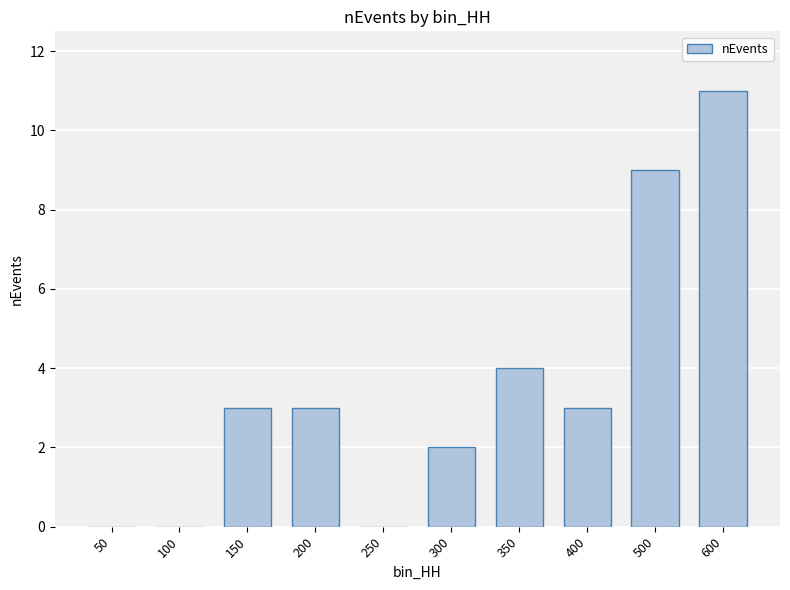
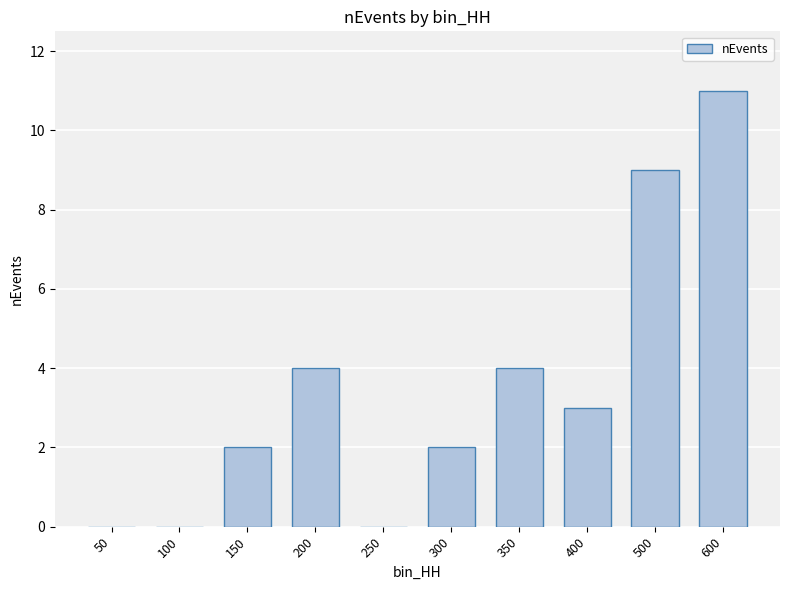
  {
    "50": 0,
    "100": 0,
-   "150": 3,
-   "200": 3,
+   "150": 2,
+   "200": 4,
    "250": 0,
    "300": 2,
    "350": 4,
    "400": 3,
    "500": 9,
    "600": 11
  }
